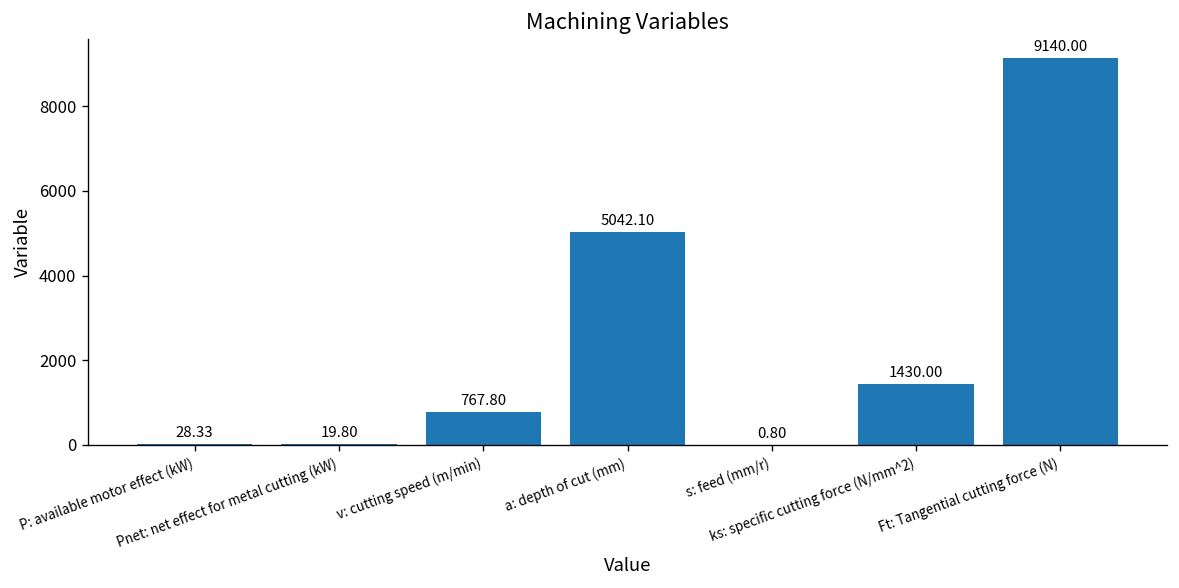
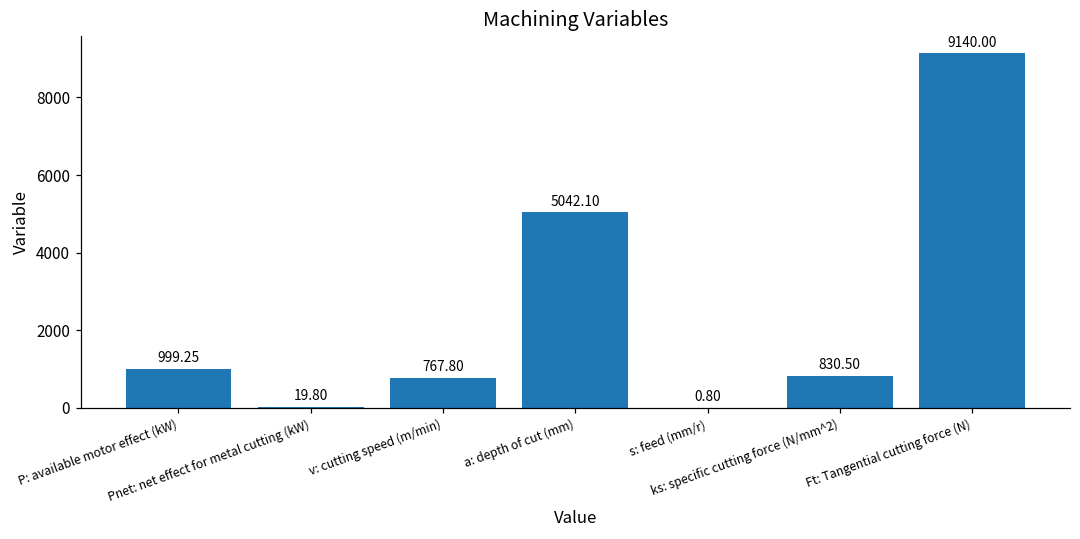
  {
-   "P: available motor effect (kW)": 28.33,
+   "P: available motor effect (kW)": 999.25,
    "Pnet: net effect for metal cutting (kW)": 19.80,
    "v: cutting speed (m/min)": 767.80,
    "a: depth of cut (mm)": 5042.10,
    "s: feed (mm/r)": 0.80,
-   "ks: specific cutting force (N/mm^2)": 1430.00,
+   "ks: specific cutting force (N/mm^2)": 830.50,
    "Ft: Tangential cutting force (N)": 9140.00
  }
